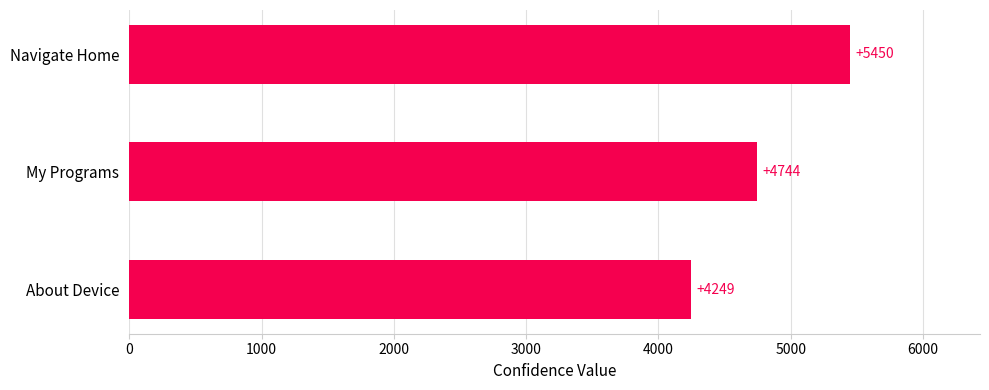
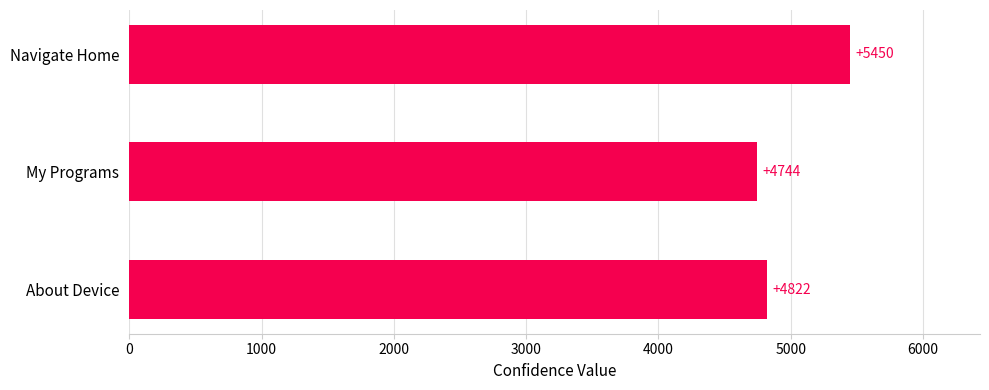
  {
    "Navigate Home": "+5450",
    "My Programs": "+4744",
-   "About Device": "+4249"
+   "About Device": "+4822"
  }
